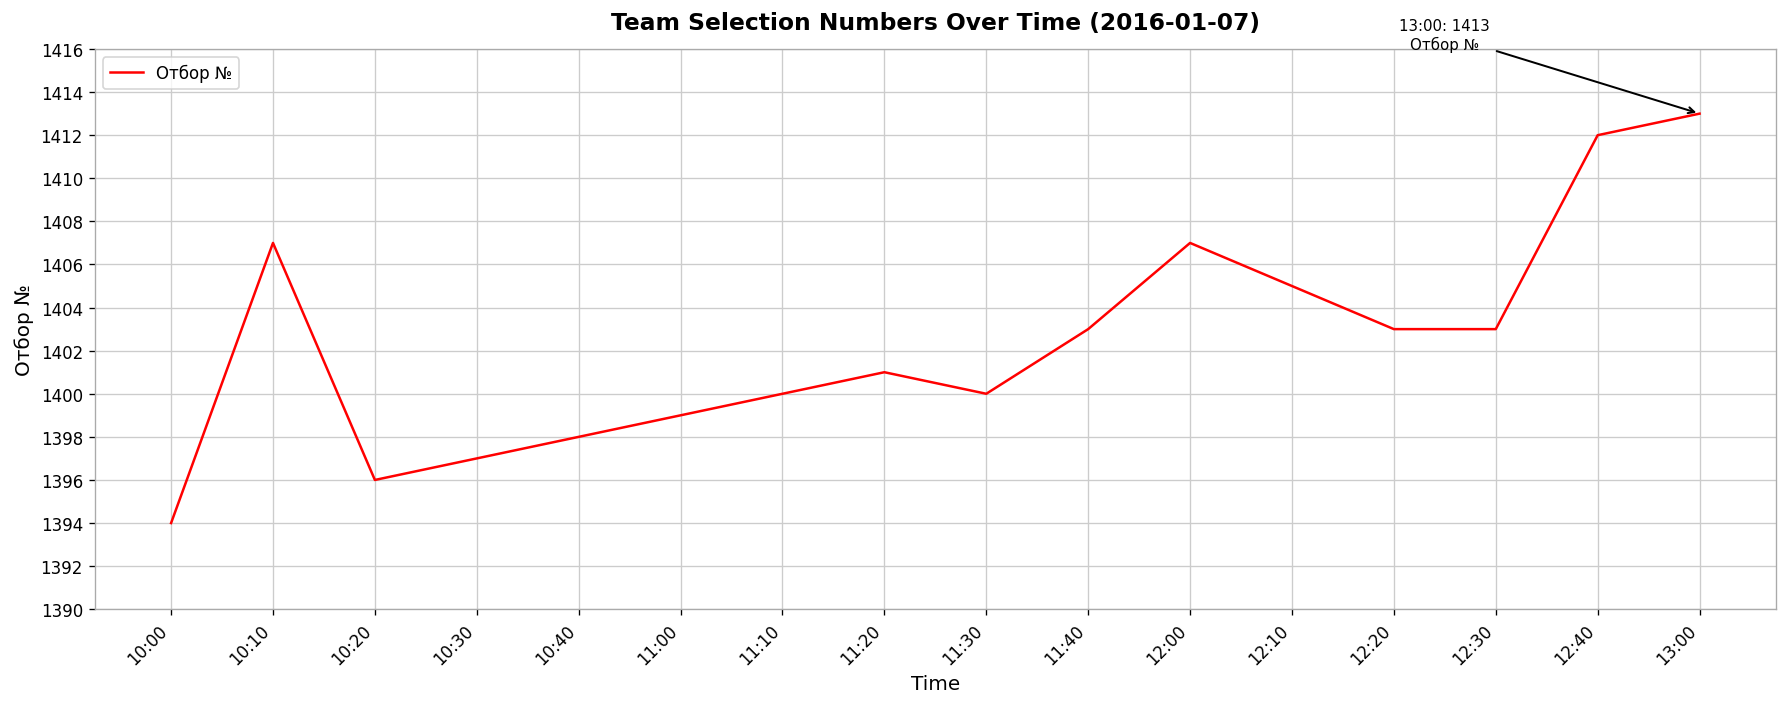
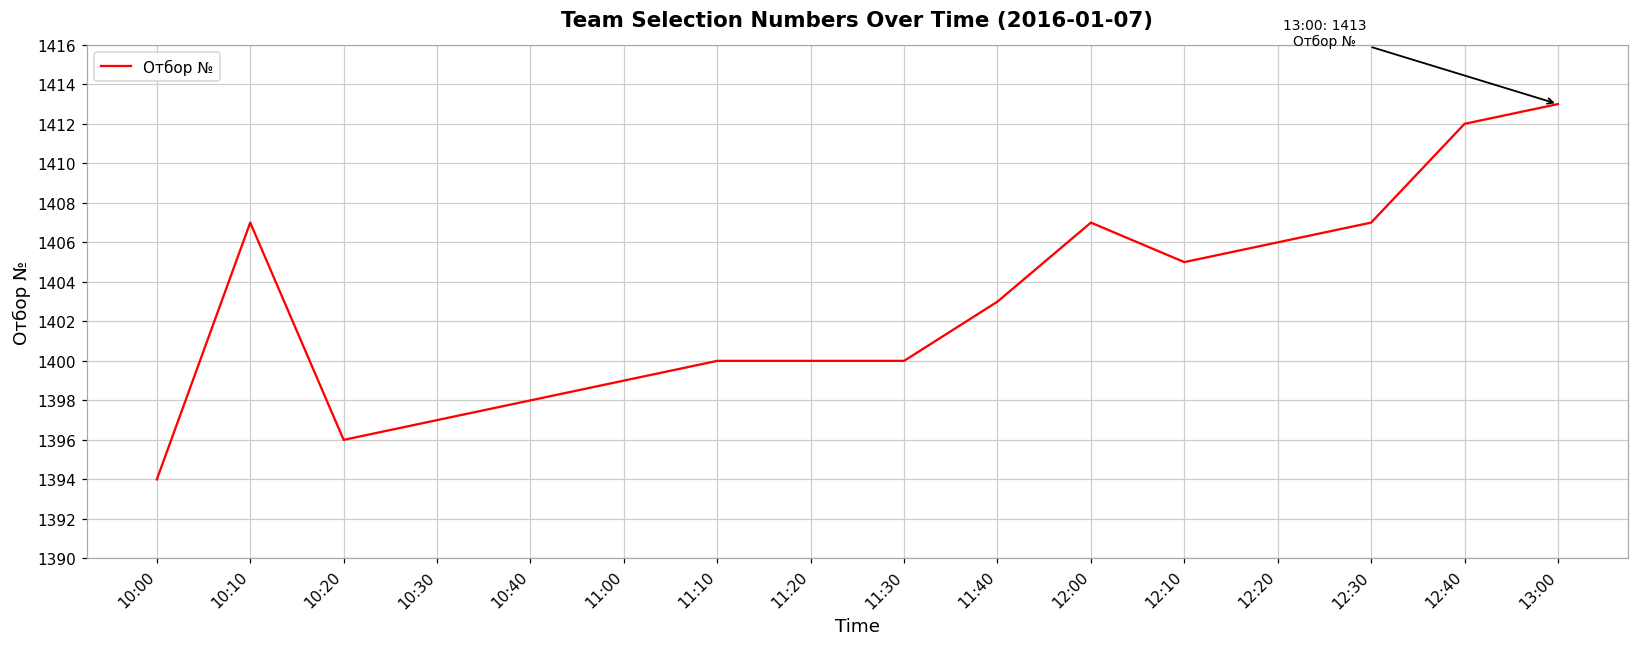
  {
    "10:00": 1394,
    "10:10": 1407,
    "10:20": 1396,
    "10:30": 1397,
    "10:40": 1398,
    "11:00": 1399,
    "11:10": 1400,
-   "11:20": 1401,
+   "11:20": 1400,
    "11:30": 1400,
    "11:40": 1403,
    "12:00": 1407,
    "12:10": 1405,
-   "12:20": 1403,
-   "12:30": 1403,
+   "12:20": 1406,
+   "12:30": 1407,
    "12:40": 1412
  }
